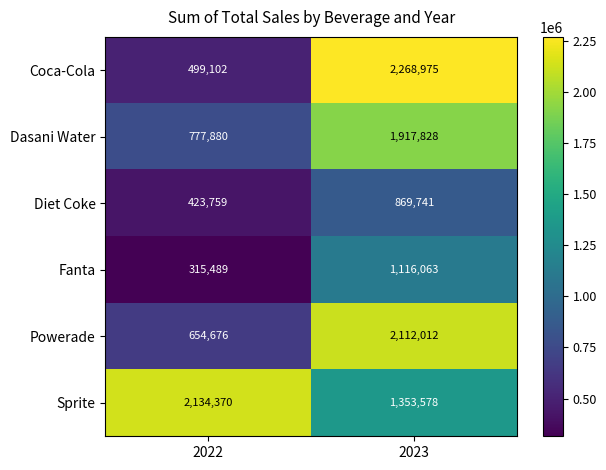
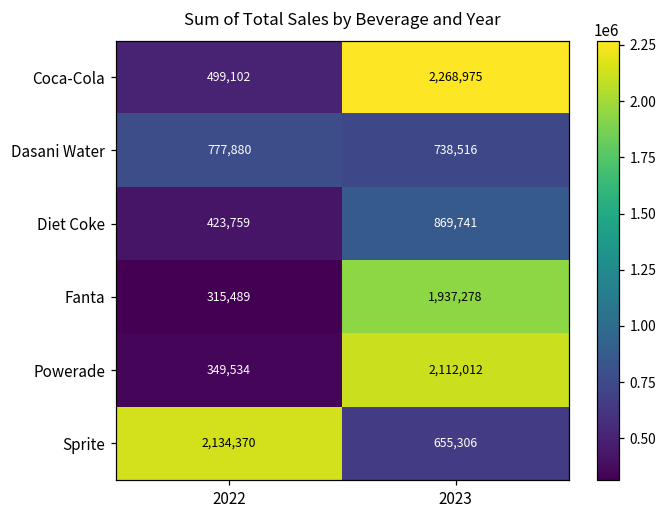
  {
    "Coca-Cola": {
      "2022": "499,102",
      "2023": "2,268,975"
    },
    "Dasani Water": {
      "2022": "777,880",
-     "2023": "1,917,828"
+     "2023": "738,516"
    },
    "Diet Coke": {
      "2022": "423,759",
      "2023": "869,741"
    },
    "Fanta": {
      "2022": "315,489",
-     "2023": "1,116,063"
+     "2023": "1,937,278"
    },
    "Powerade": {
-     "2022": "654,676",
+     "2022": "349,534",
      "2023": "2,112,012"
    },
    "Sprite": {
      "2022": "2,134,370",
-     "2023": "1,353,578"
+     "2023": "655,306"
    }
  }
